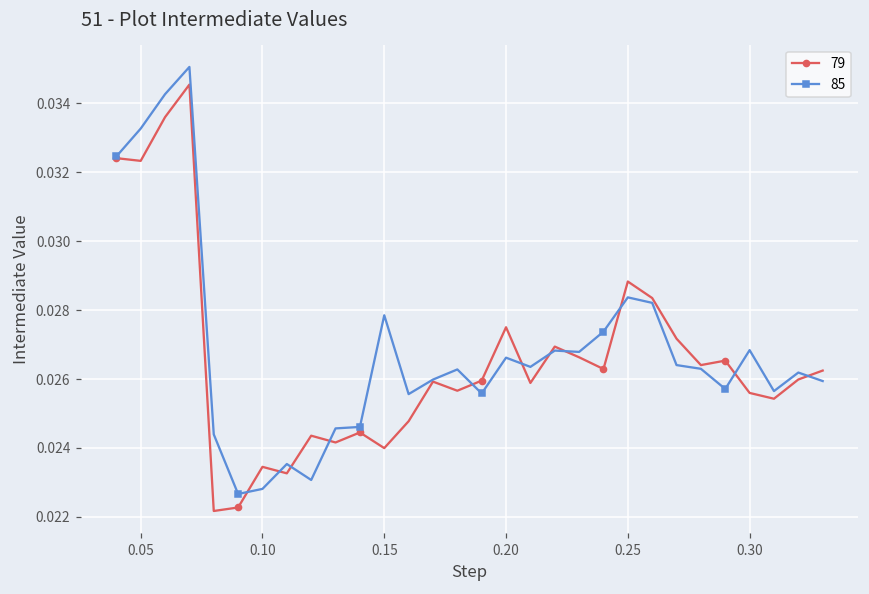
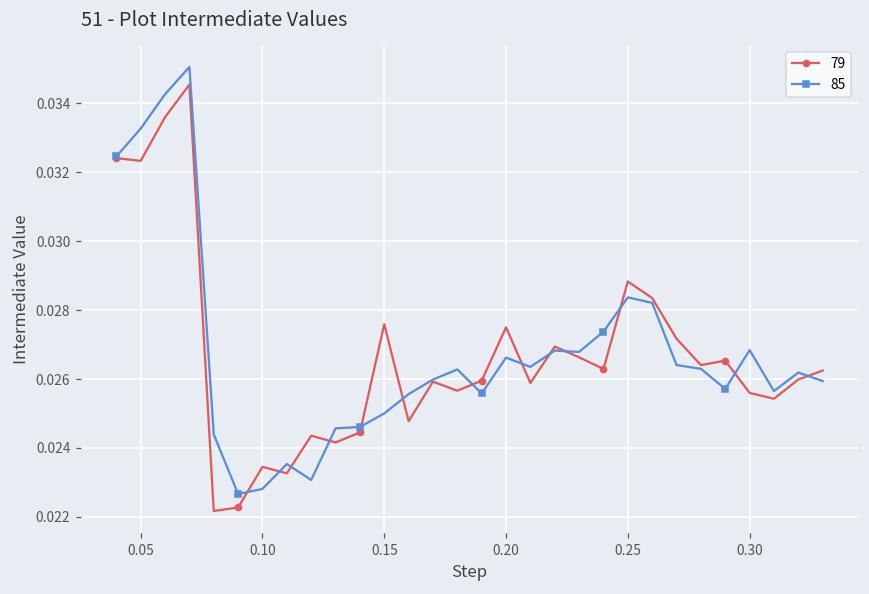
  {
    "79": {
      "0.05": 0.0323,
      "0.10": 0.0235,
-     "0.15": 0.0240,
+     "0.15": 0.0276,
      "0.20": 0.0275,
      "0.25": 0.0288,
      "0.30": 0.0256
    },
    "85": {
      "0.05": 0.0333,
      "0.10": 0.0228,
-     "0.15": 0.0278,
+     "0.15": 0.0250,
      "0.20": 0.0266,
      "0.25": 0.0284,
      "0.30": 0.0268
    }
  }
